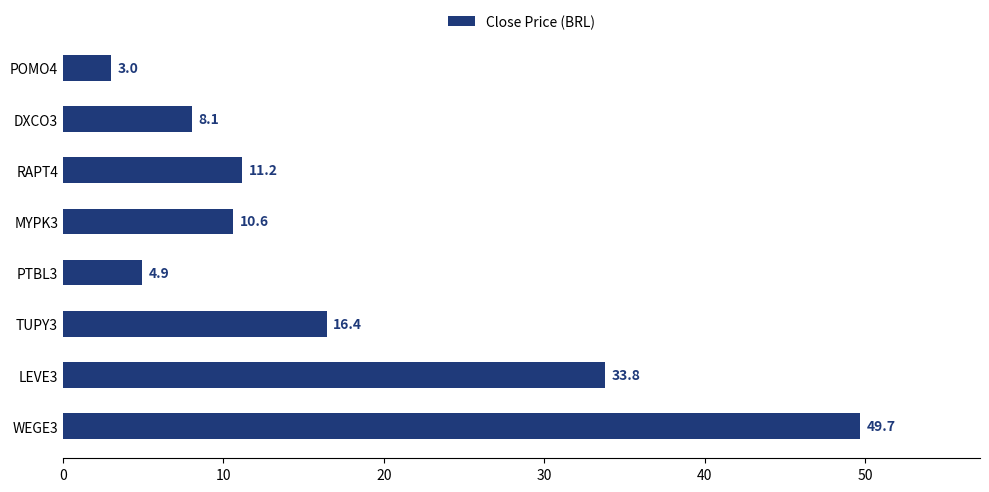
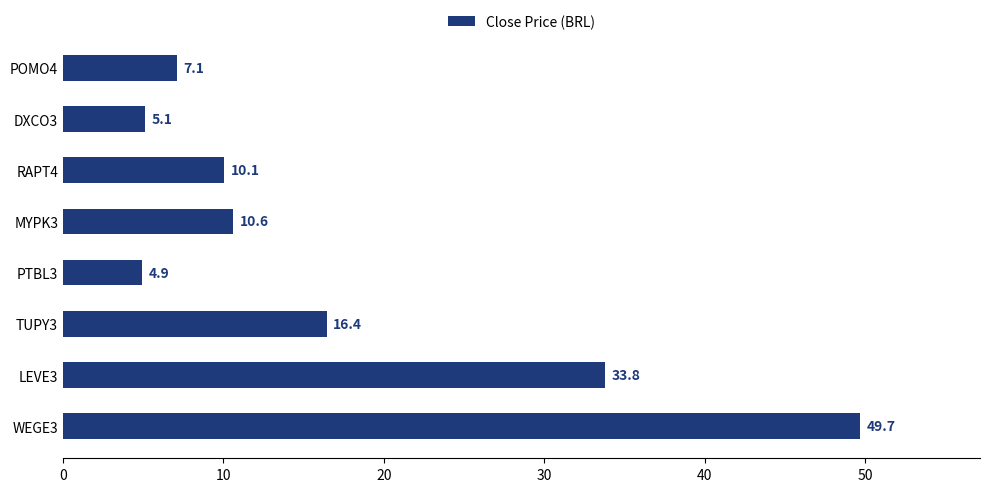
  {
-   "POMO4": 3.0,
-   "DXCO3": 8.1,
-   "RAPT4": 11.2,
+   "POMO4": 7.1,
+   "DXCO3": 5.1,
+   "RAPT4": 10.1,
    "MYPK3": 10.6,
    "PTBL3": 4.9,
    "TUPY3": 16.4,
    "LEVE3": 33.8,
    "WEGE3": 49.7
  }
